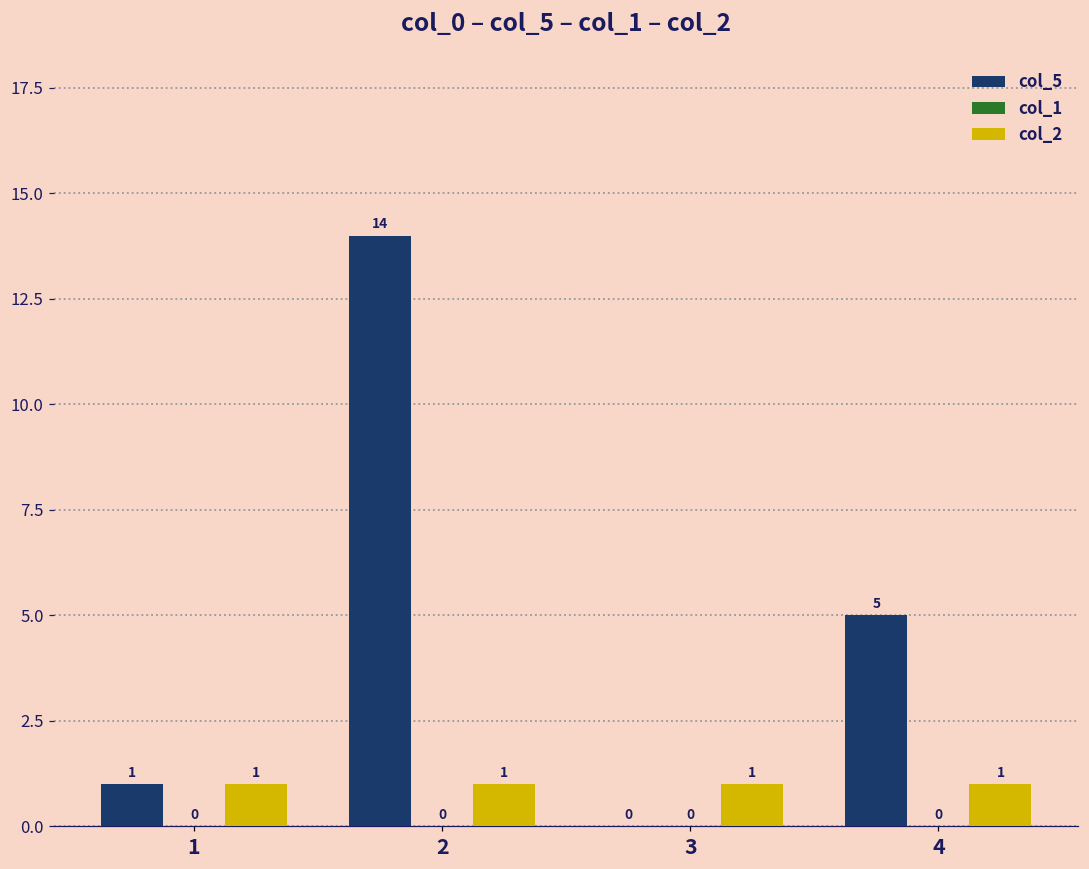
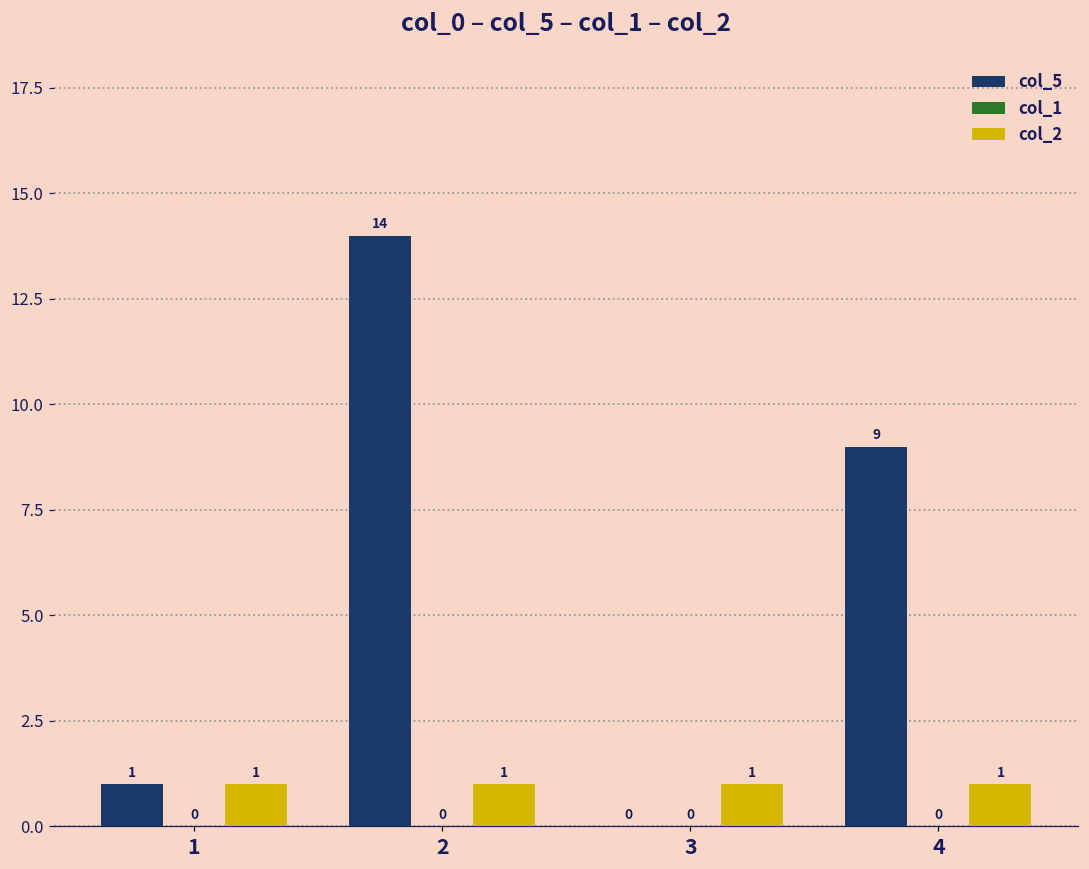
  {
    "col_5": {
      "1": 1,
      "2": 14,
      "3": 0,
-     "4": 5
+     "4": 9
    },
    "col_1": {
      "1": 0,
      "2": 0,
      "3": 0,
      "4": 0
    },
    "col_2": {
      "1": 1,
      "2": 1,
      "3": 1,
      "4": 1
    }
  }
